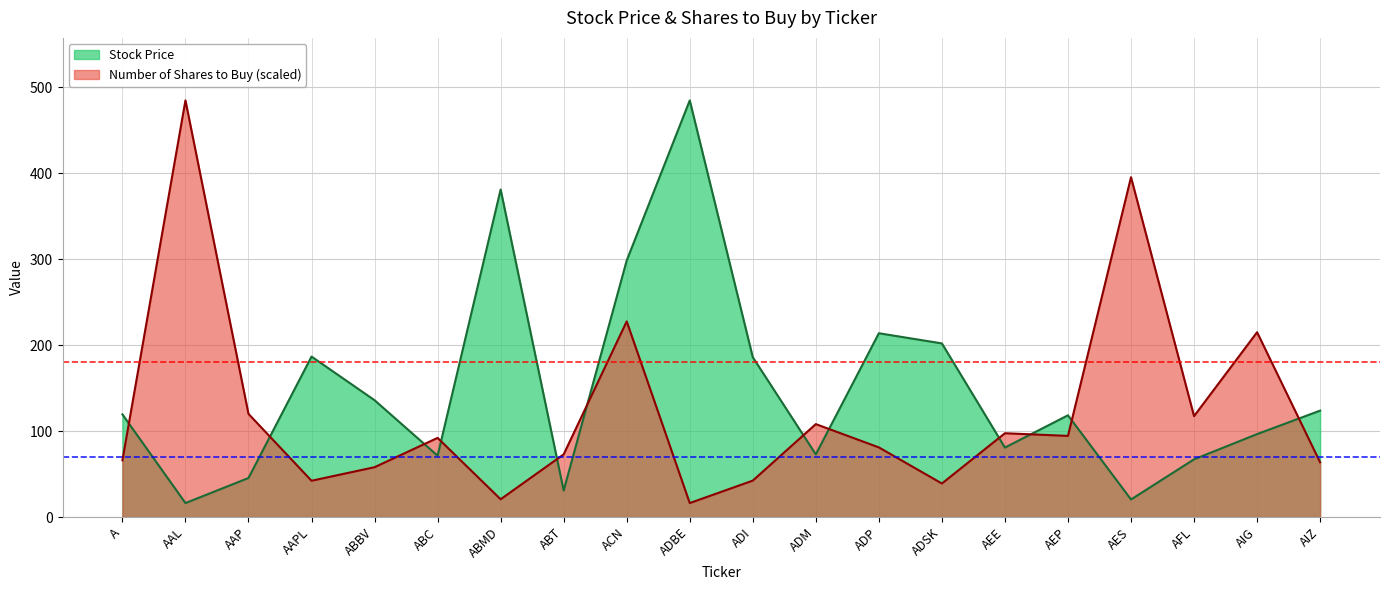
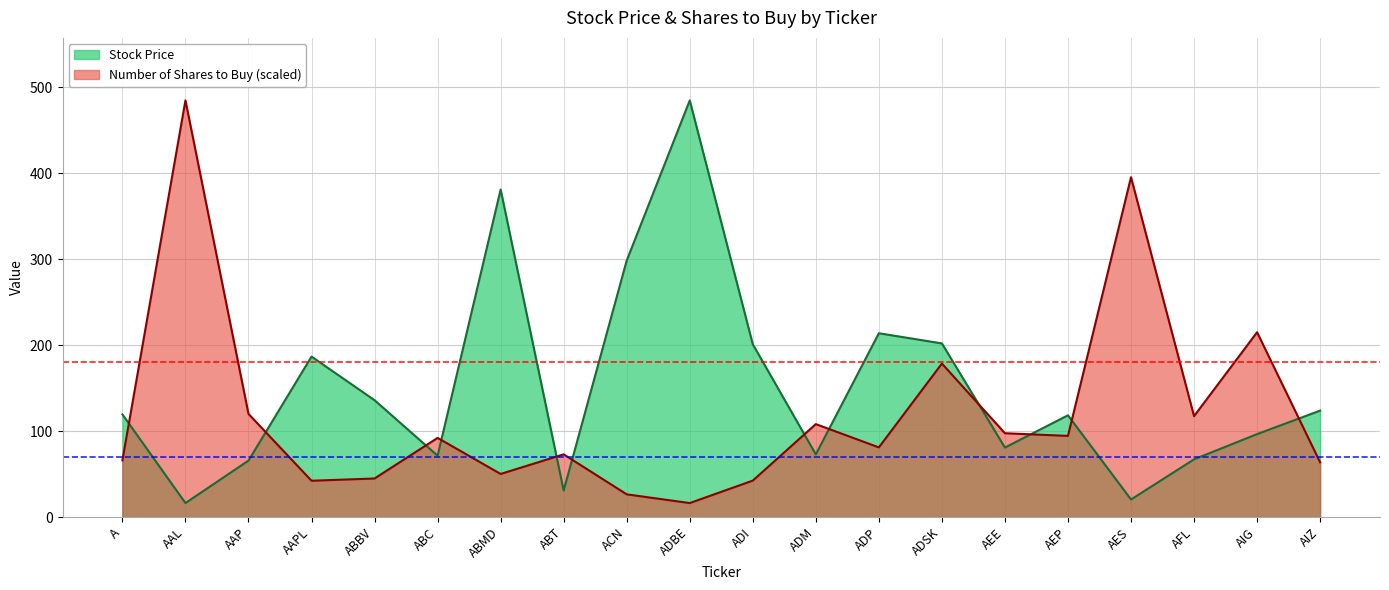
  {
    "Stock Price": {
      "A": 120,
      "AAL": 20,
-     "AAP": 50,
+     "AAP": 70,
      "AAPL": 190,
      "ABBV": 140,
      "ABC": 70,
      "ABMD": 380,
      "ABT": 30,
      "ACN": 300,
      "ADBE": 480,
-     "ADI": 190,
+     "ADI": 200,
      "ADM": 70,
      "ADP": 210,
      "ADSK": 200,
      "AEE": 80,
      "AEP": 120,
      "AES": 20,
      "AFL": 70,
      "AIG": 100,
      "AIZ": 120
    },
    "Number of Shares to Buy (scaled)": {
      "A": 70,
      "AAL": 480,
      "AAP": 120,
      "AAPL": 40,
-     "ABBV": 60,
+     "ABBV": 40,
      "ABC": 90,
-     "ABMD": 20,
+     "ABMD": 50,
      "ABT": 70,
-     "ACN": 230,
+     "ACN": 30,
      "ADBE": 20,
      "ADI": 40,
      "ADM": 110,
      "ADP": 80,
-     "ADSK": 40,
+     "ADSK": 180,
      "AEE": 100,
      "AEP": 90,
      "AES": 400,
      "AFL": 120,
      "AIG": 220,
      "AIZ": 60
    }
  }
